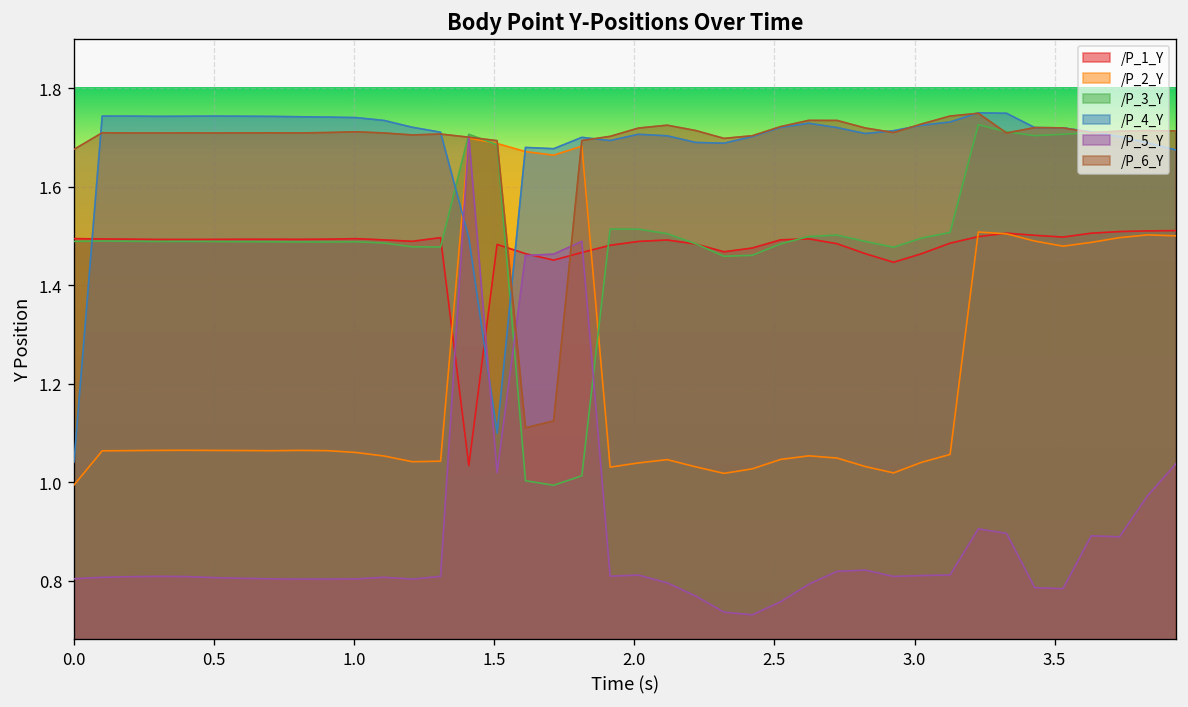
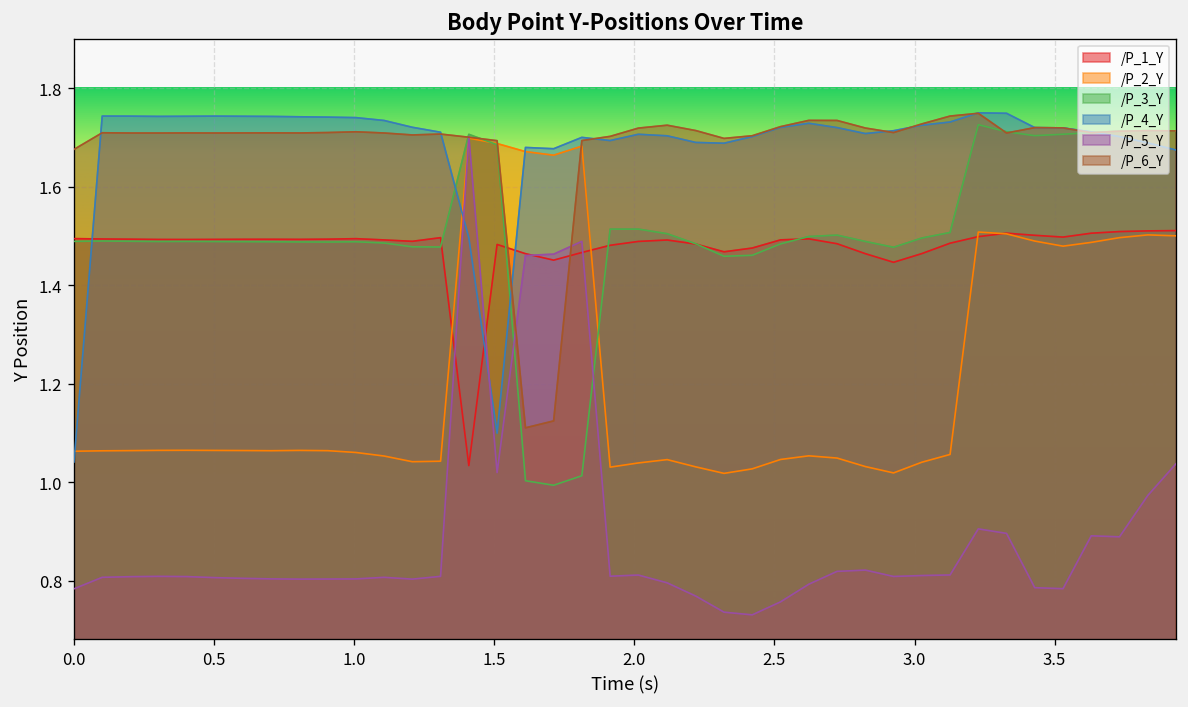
  {
    "/P_2_Y": {
-     "0.0": 0.99
+     "0.0": 1.06
    },
    "/P_4_Y": {
      "0.0": 1.04
    },
    "/P_5_Y": {
-     "0.0": 0.80
+     "0.0": 0.78
    },
    "/P_6_Y": {
      "0.0": 1.68
    }
  }
